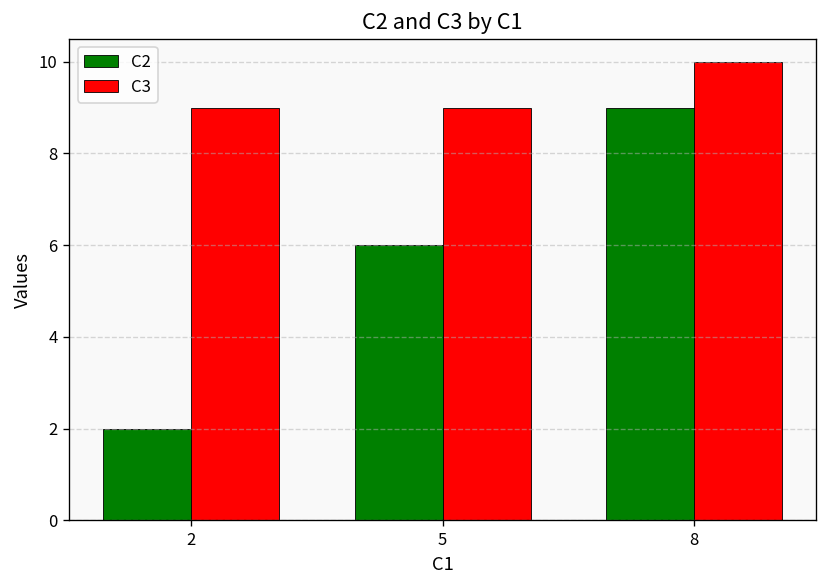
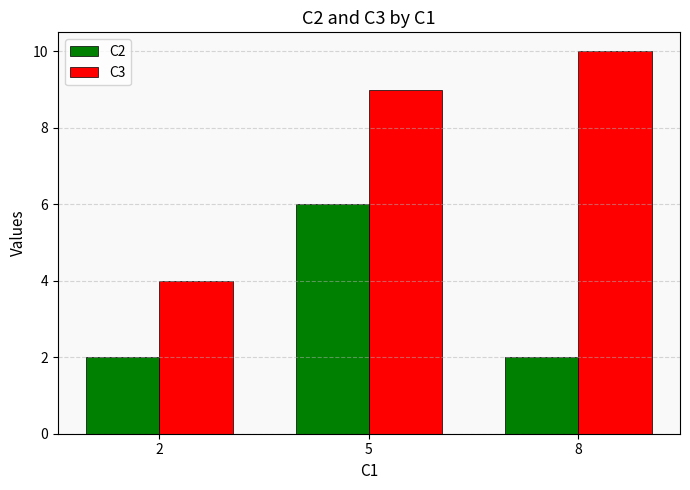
  {
    "C2": {
      "2": 2,
      "5": 6,
-     "8": 9
+     "8": 2
    },
    "C3": {
-     "2": 9,
+     "2": 4,
      "5": 9,
      "8": 10
    }
  }
